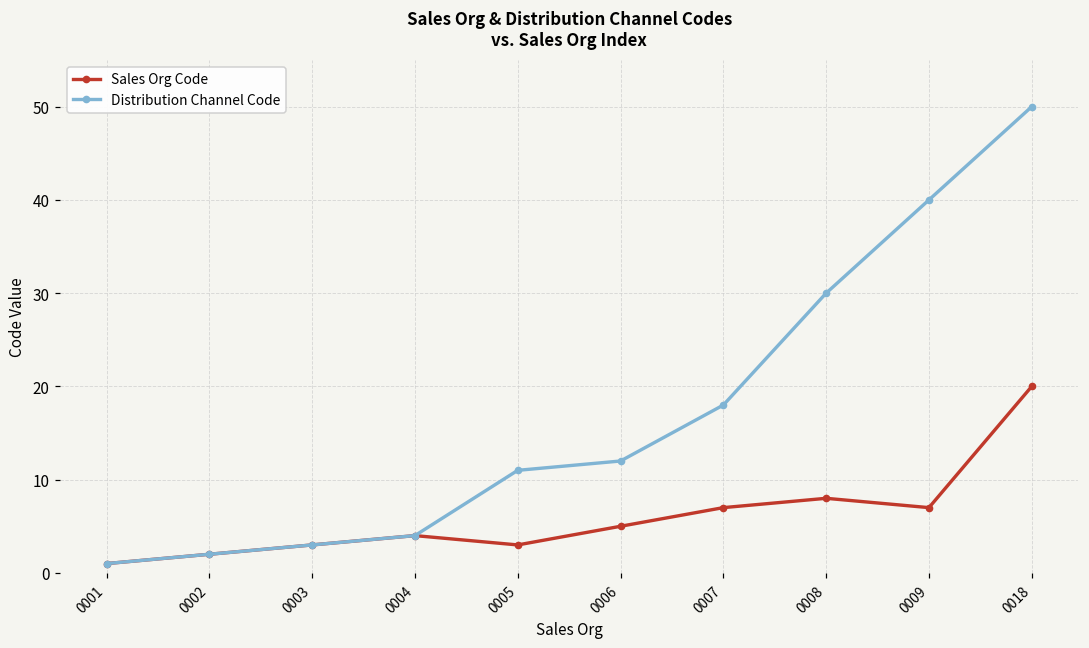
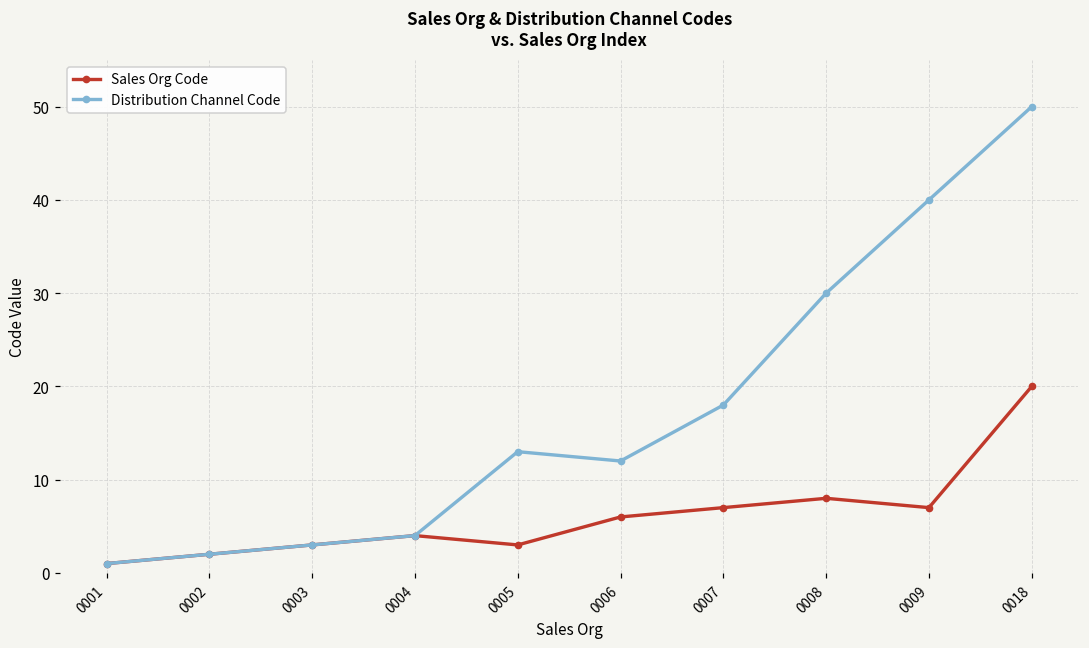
  {
    "Sales Org Code": {
      "0005": 3,
-     "0006": 5,
+     "0006": 6,
      "0007": 7,
      "0008": 8,
      "0009": 7,
      "0018": 20
    },
    "Distribution Channel Code": {
-     "0005": 11,
+     "0005": 13,
      "0006": 12,
      "0007": 18,
      "0008": 30,
      "0009": 40,
      "0018": 50
    }
  }
